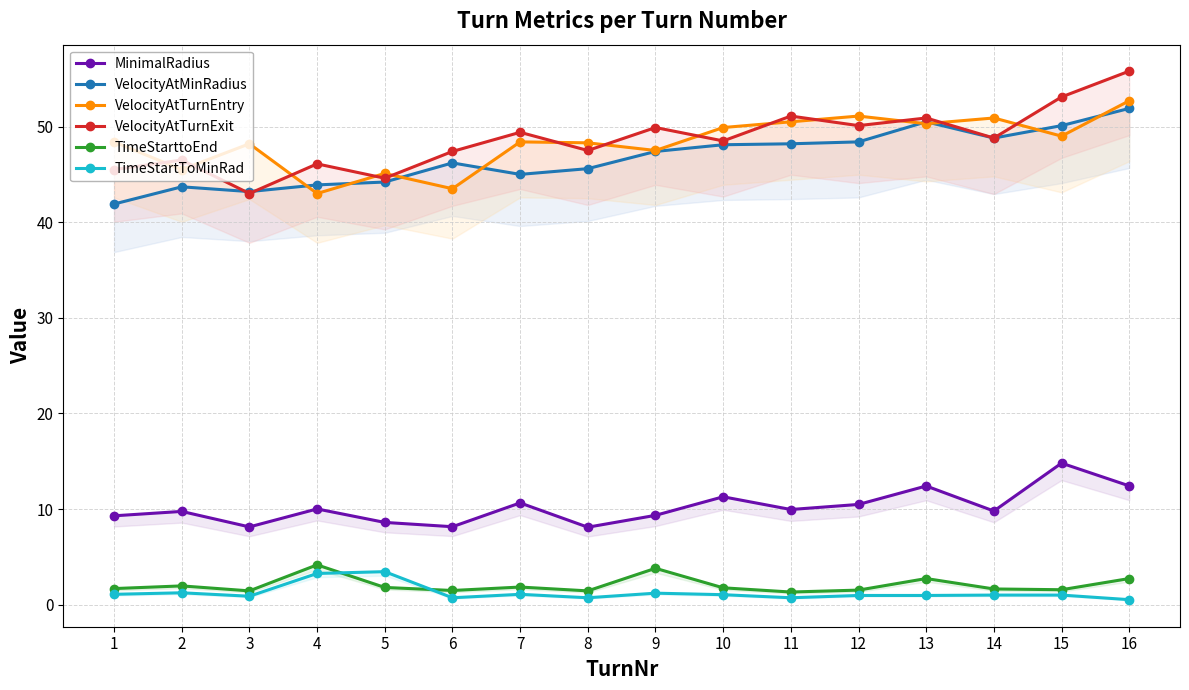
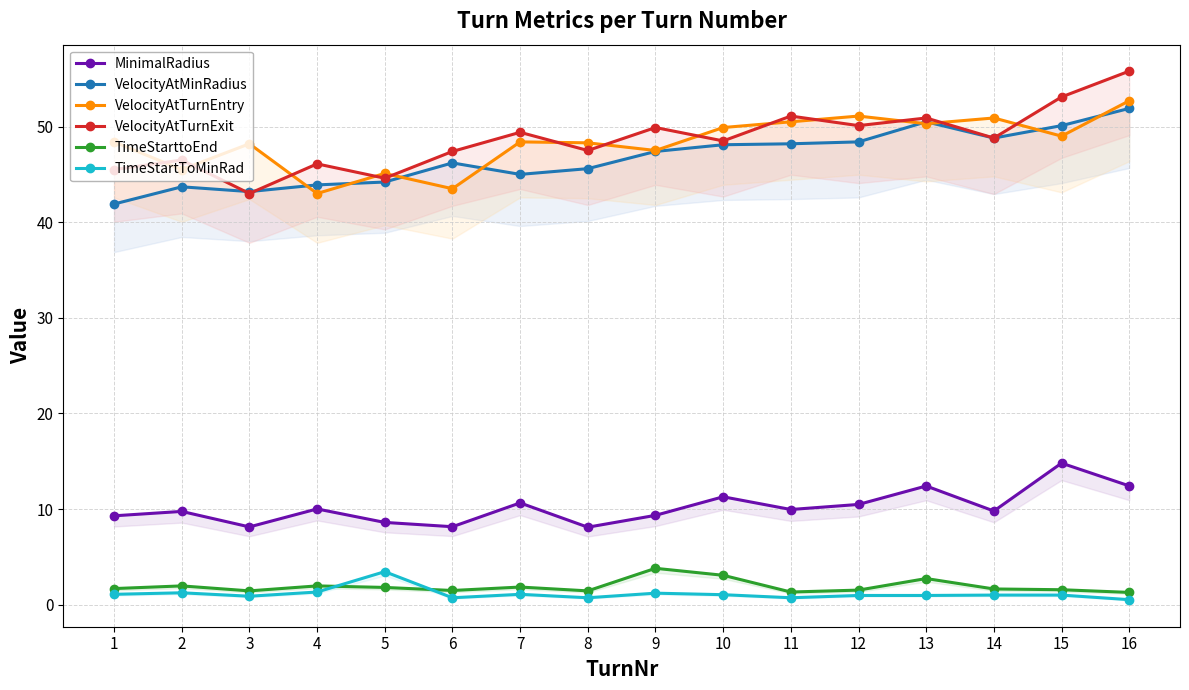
  {
    "MinimalRadius": {
      "1": 9,
      "2": 10,
      "3": 8,
      "4": 10,
      "5": 9,
      "6": 8,
      "7": 11,
      "8": 8,
      "9": 9,
      "10": 11,
      "11": 10,
      "12": 10,
      "13": 12,
      "14": 10,
      "15": 15,
      "16": 12
    },
    "VelocityAtMinRadius": {
      "1": 42,
      "2": 44,
      "4": 44,
      "5": 44,
      "6": 46,
      "7": 45,
      "8": 46,
      "10": 48,
      "11": 48,
      "12": 48,
      "15": 50,
      "16": 52
    },
    "VelocityAtTurnEntry": {
      "4": 43,
      "5": 45,
      "6": 44,
      "7": 48,
      "8": 48,
      "10": 50,
      "11": 51,
      "12": 51,
      "14": 51,
      "15": 49,
      "16": 53
    },
    "VelocityAtTurnExit": {
      "4": 46,
      "5": 45,
      "6": 47,
      "7": 49,
      "8": 48,
      "9": 50,
      "10": 49,
      "11": 51,
      "12": 50,
      "13": 51,
      "15": 53,
      "16": 56
    },
    "TimeStarttoEnd": {
      "1": 2,
      "2": 2,
      "3": 1,
-     "4": 4,
+     "4": 2,
      "5": 2,
      "6": 1,
      "7": 2,
      "8": 1,
      "9": 4,
-     "10": 2,
+     "10": 3,
      "11": 1,
      "12": 2,
      "13": 3,
      "14": 2,
      "15": 2,
-     "16": 3
+     "16": 1
    },
    "TimeStartToMinRad": {
      "1": 1,
      "2": 1,
      "3": 1,
-     "4": 3,
+     "4": 1,
      "5": 3,
      "6": 1,
      "7": 1,
      "8": 1,
      "9": 1,
      "10": 1,
      "11": 1,
      "12": 1,
      "13": 1,
      "14": 1,
      "15": 1,
      "16": 1
    }
  }
